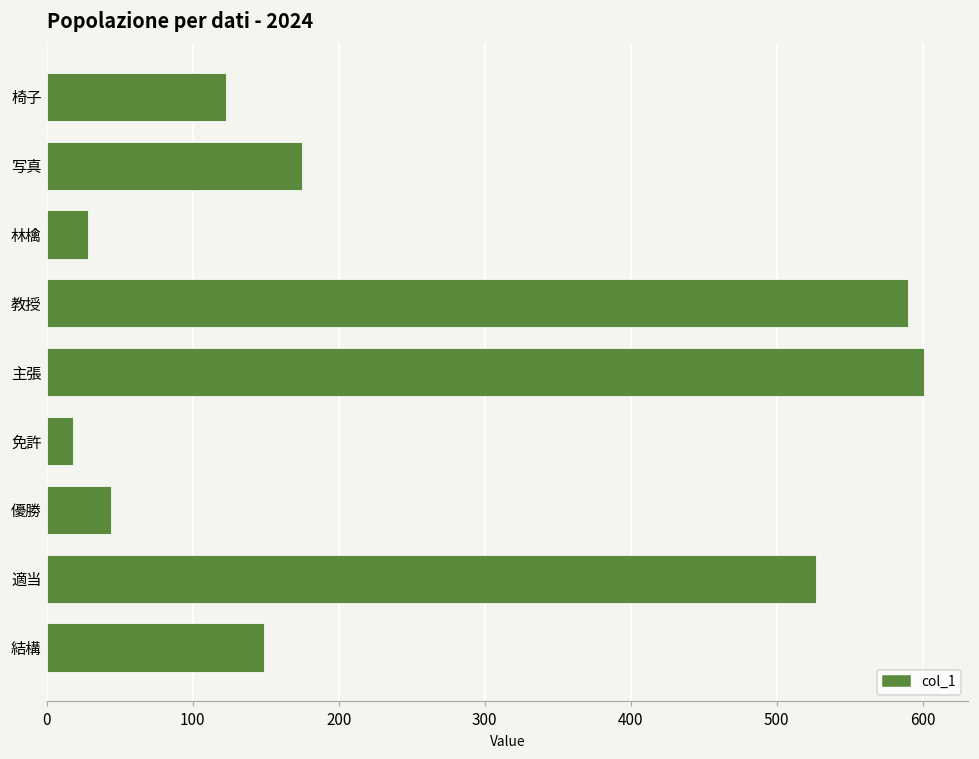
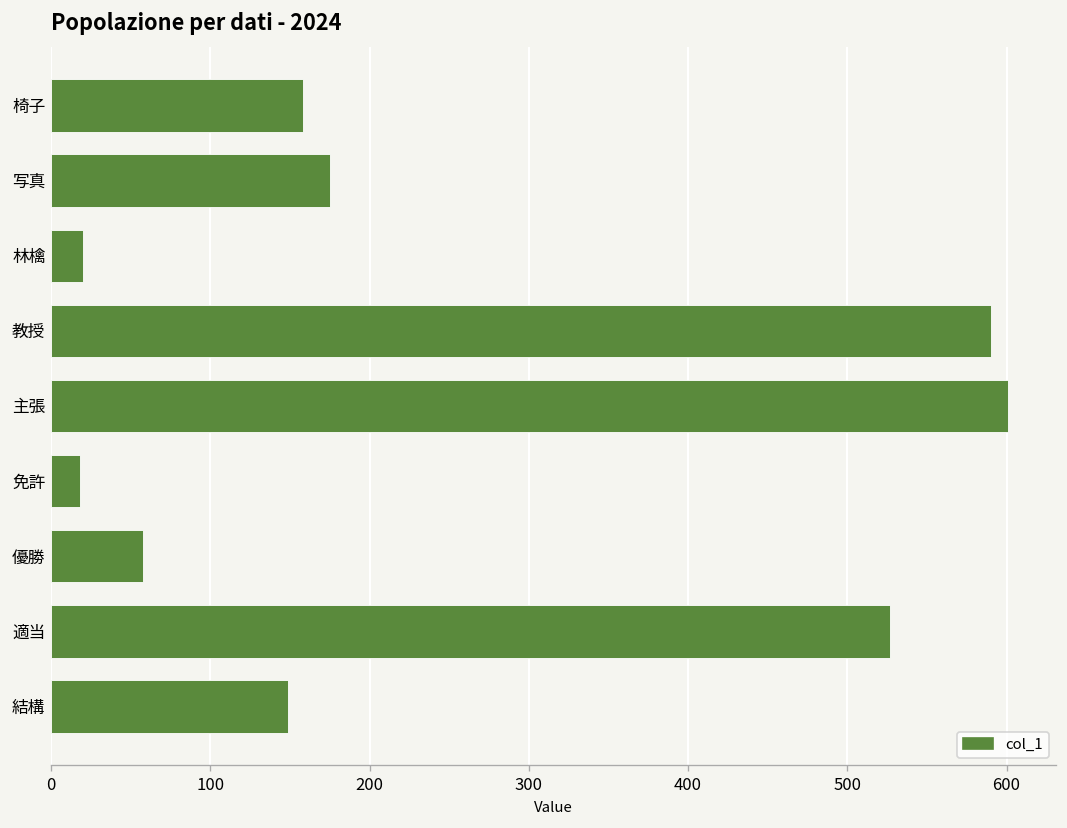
  {
-   "椅子": 123,
+   "椅子": 158,
    "写真": 175,
-   "林檎": 28,
+   "林檎": 20,
    "教授": 590,
    "主張": 601,
    "免許": 18,
-   "優勝": 44,
+   "優勝": 58,
    "適当": 527,
    "結構": 149
  }
